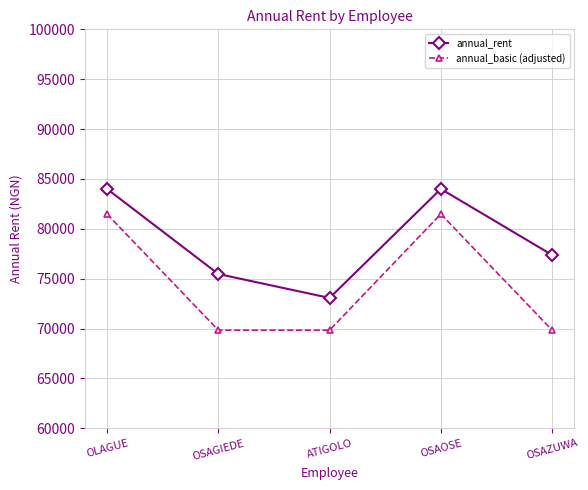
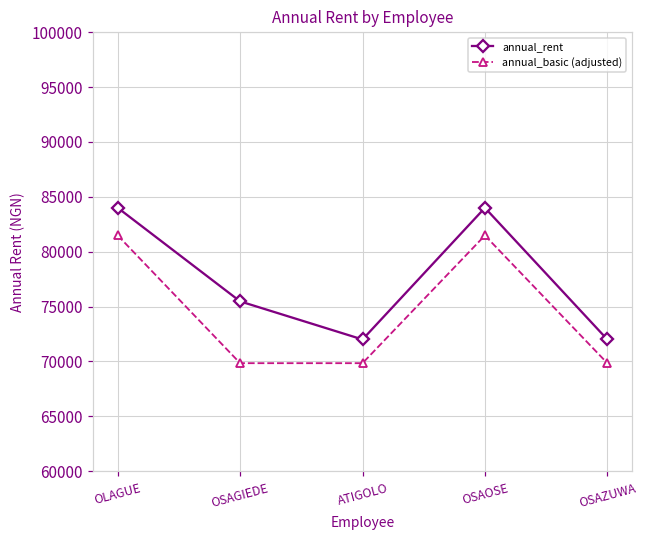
  {
    "annual_rent": {
      "OLAGUE": 84000,
      "OSAGIEDE": 75000,
-     "ATIGOLO": 73000,
+     "ATIGOLO": 72000,
      "OSAOSE": 84000,
-     "OSAZUWA": 77000
+     "OSAZUWA": 72000
    },
    "annual_basic (adjusted)": {
      "OLAGUE": 81000,
      "OSAGIEDE": 70000,
      "ATIGOLO": 70000,
      "OSAOSE": 81000,
      "OSAZUWA": 70000
    }
  }
